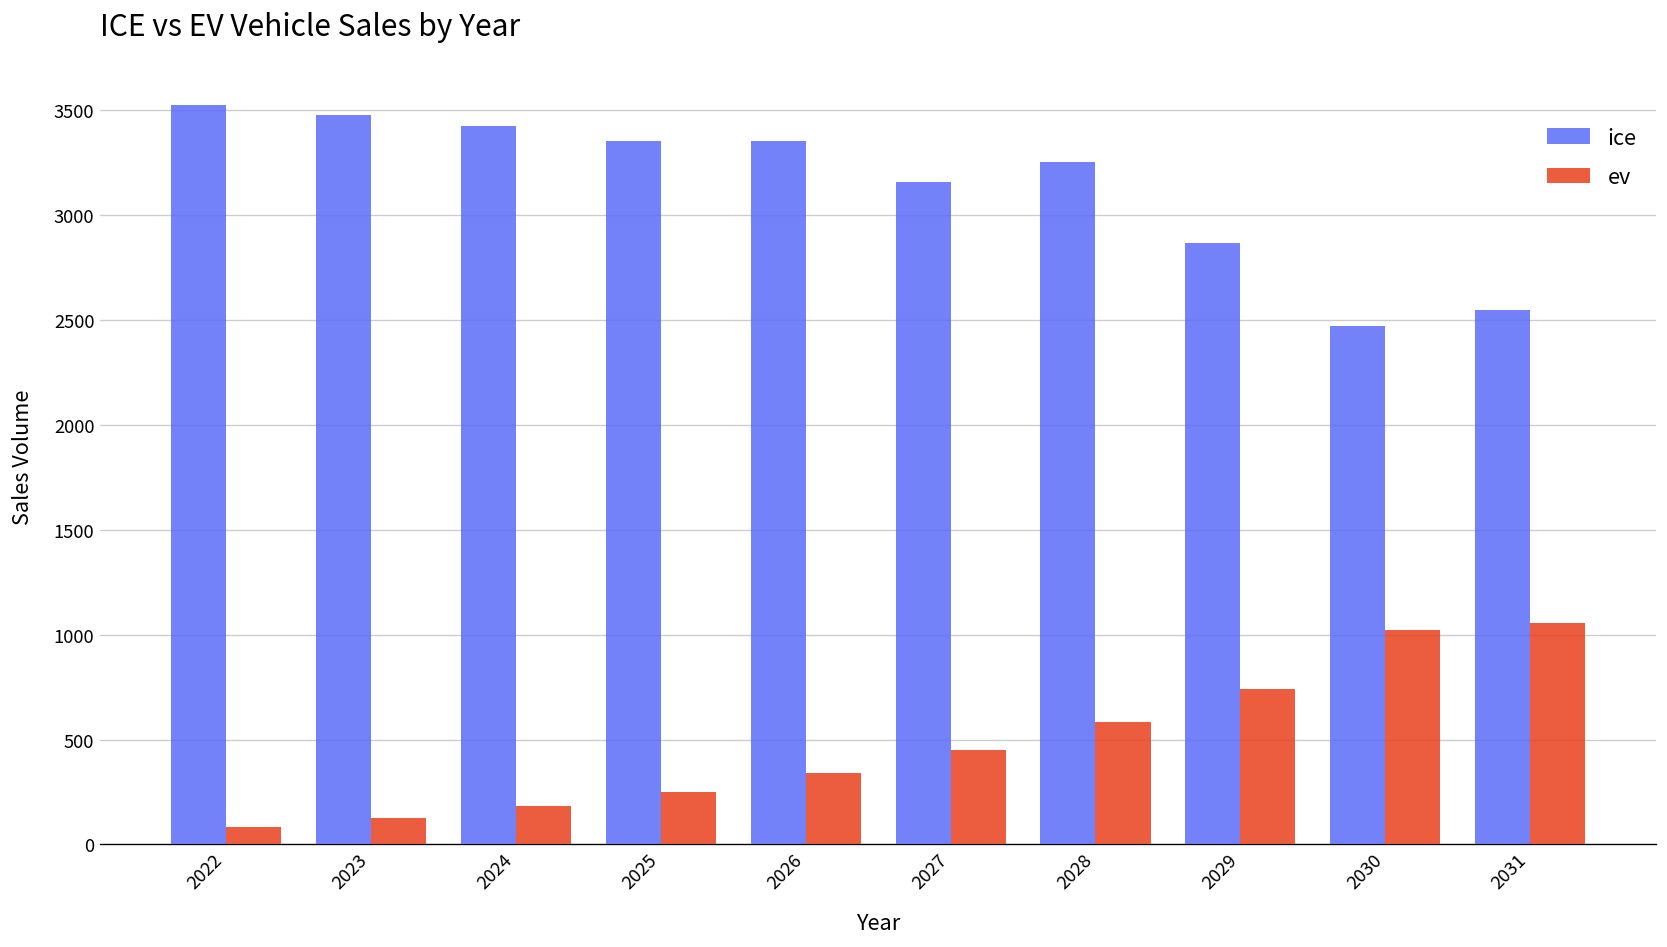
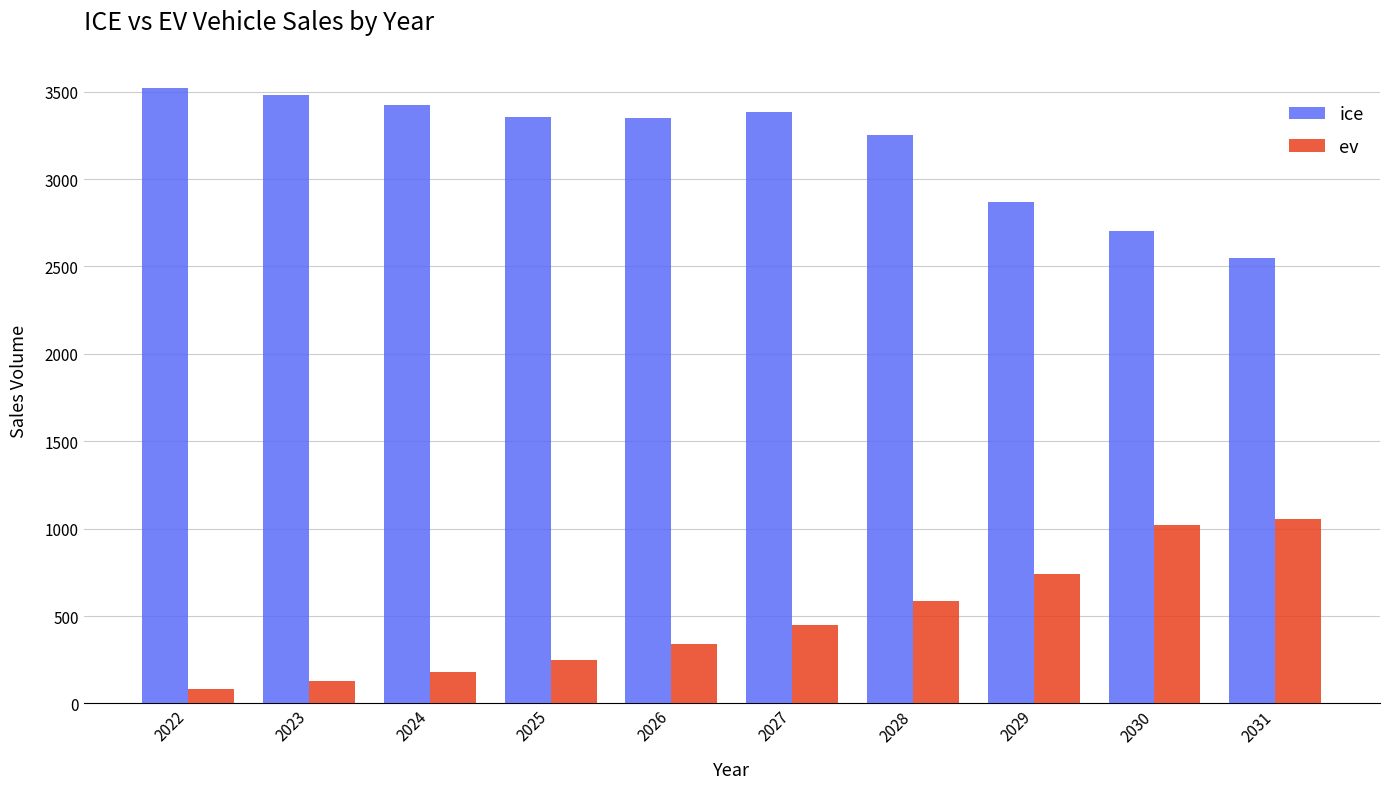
  {
    "ice": {
      "2022": 3520,
      "2023": 3480,
      "2024": 3420,
      "2025": 3350,
      "2026": 3350,
-     "2027": 3160,
+     "2027": 3380,
      "2028": 3250,
      "2029": 2870,
-     "2030": 2470,
+     "2030": 2710,
      "2031": 2550
    },
    "ev": {
      "2022": 80,
      "2023": 130,
      "2024": 180,
      "2025": 250,
      "2026": 340,
      "2027": 450,
      "2028": 580,
      "2029": 740,
      "2030": 1020,
      "2031": 1060
    }
  }
